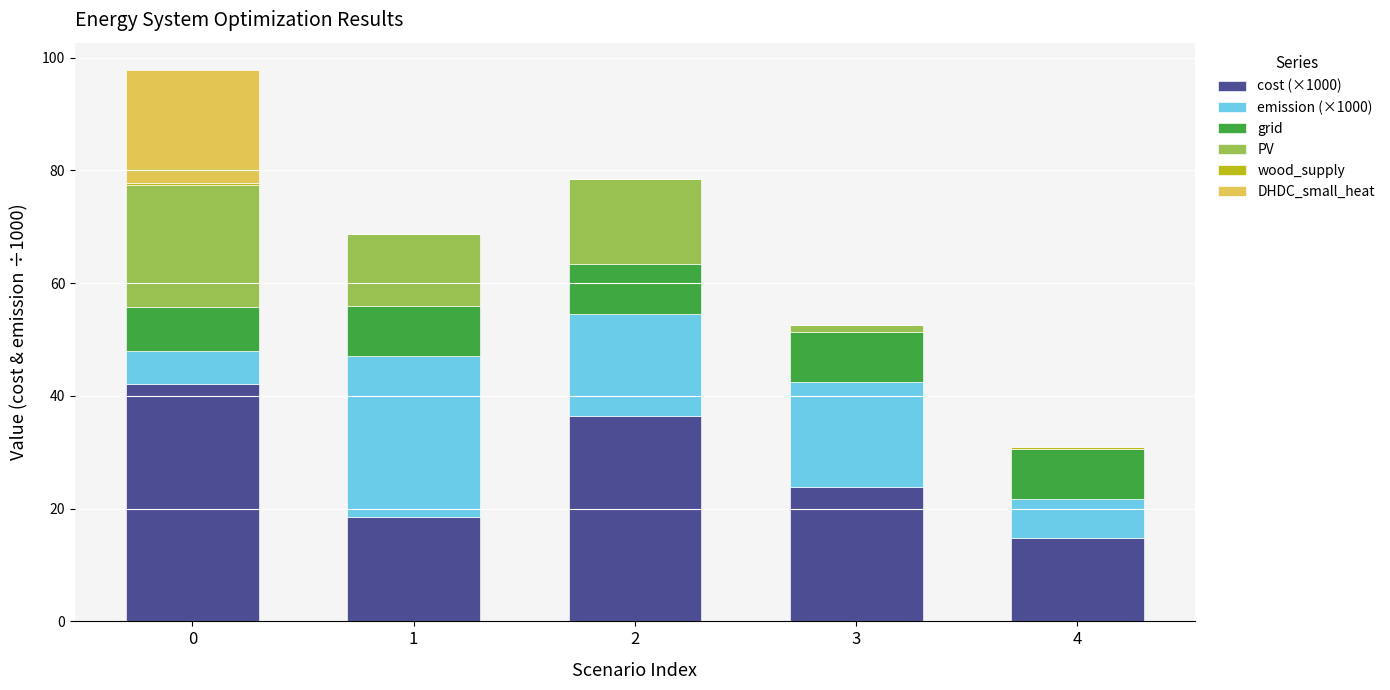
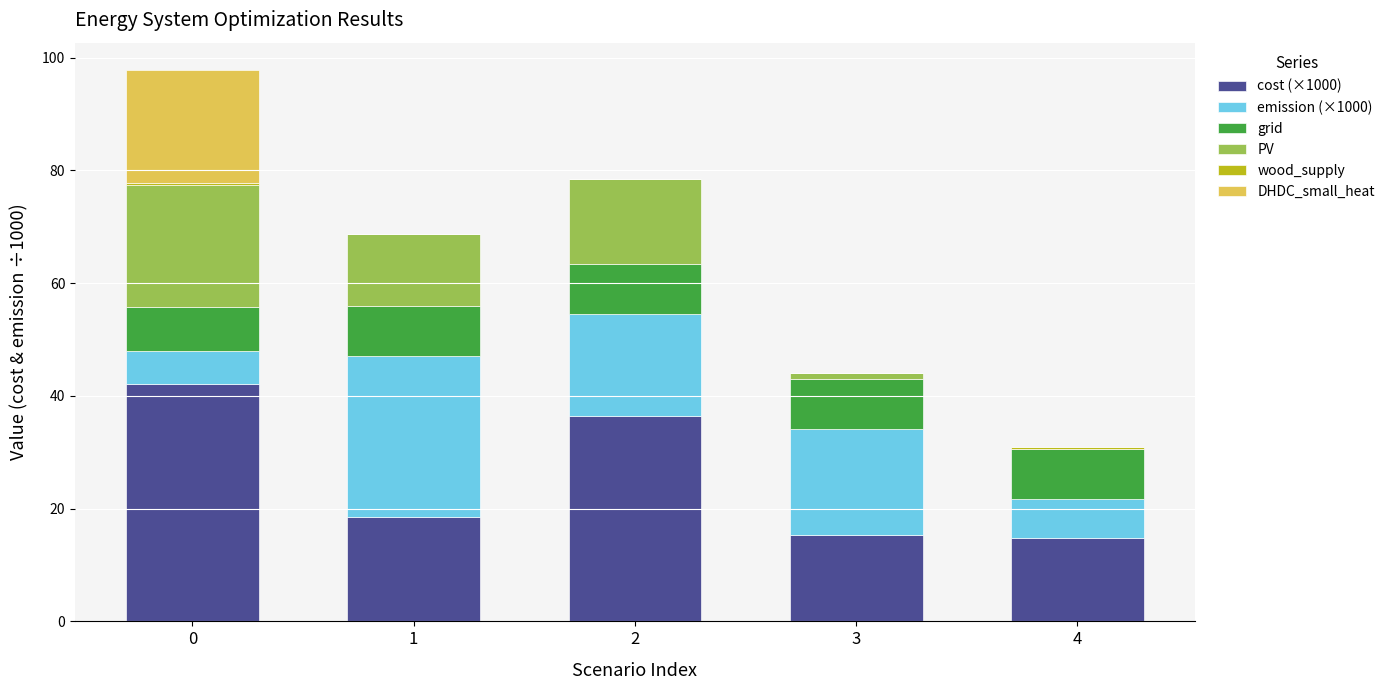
  {
    "cost (×1000)": {
      "0": 42,
      "1": 19,
      "2": 36,
-     "3": 24,
+     "3": 15,
      "4": 15
    },
    "emission (×1000)": {
      "0": 6,
      "1": 29,
      "2": 18,
      "3": 19,
      "4": 7
    },
    "grid": {
      "0": 8,
      "1": 9,
      "2": 9,
      "3": 9,
      "4": 9
    },
    "PV": {
      "0": 22,
      "1": 13,
      "2": 15,
      "3": 1,
      "4": 0
    },
    "wood_supply": {
      "1": 0,
      "2": 0,
      "3": 0
    },
    "DHDC_small_heat": {
      "0": 20,
      "1": 0,
      "2": 0,
      "3": 0,
      "4": 0
    }
  }
